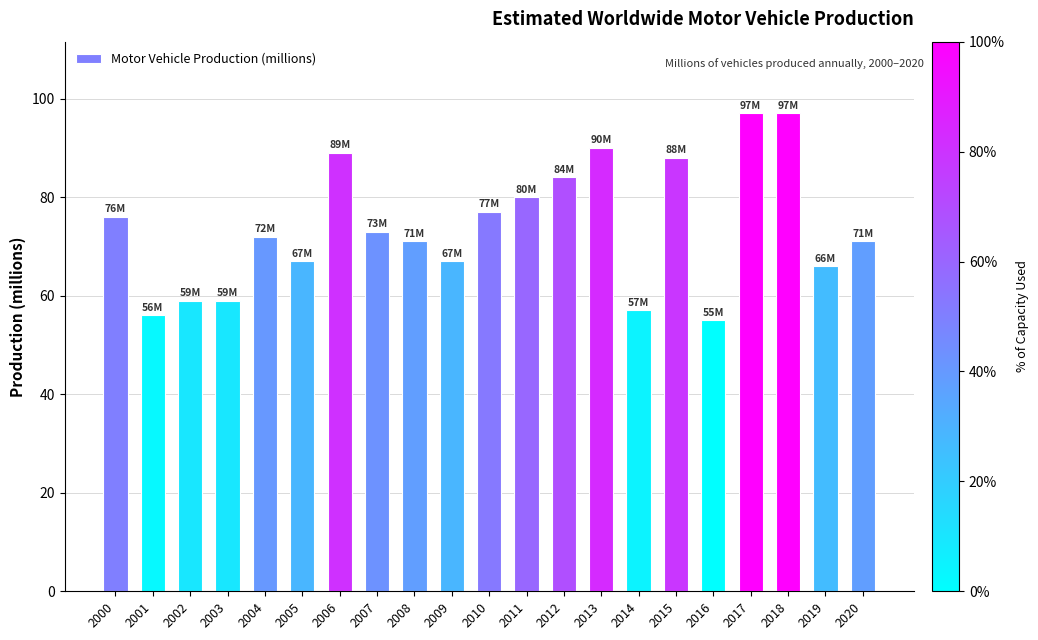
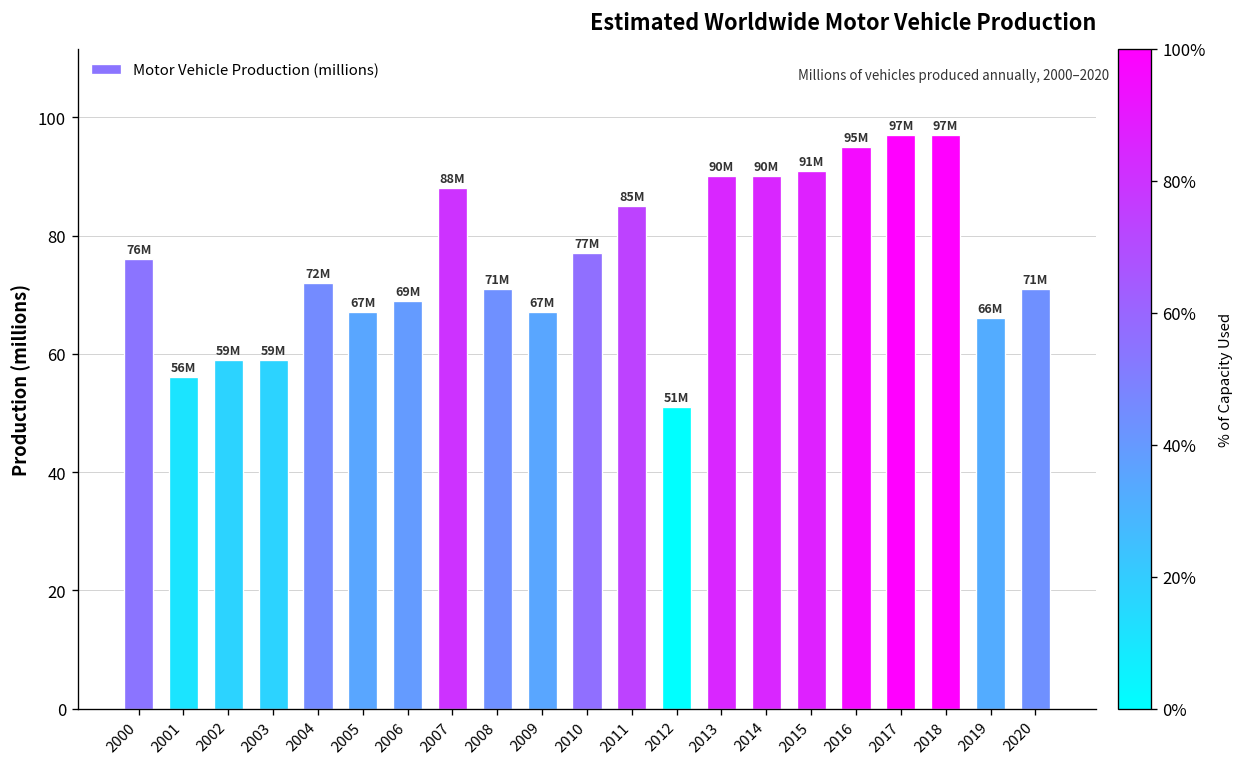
  {
    "2000": "76M",
    "2001": "56M",
    "2002": "59M",
    "2003": "59M",
    "2004": "72M",
    "2005": "67M",
-   "2006": "89M",
-   "2007": "73M",
+   "2006": "69M",
+   "2007": "88M",
    "2008": "71M",
    "2009": "67M",
    "2010": "77M",
-   "2011": "80M",
-   "2012": "84M",
+   "2011": "85M",
+   "2012": "51M",
    "2013": "90M",
-   "2014": "57M",
-   "2015": "88M",
-   "2016": "55M",
+   "2014": "90M",
+   "2015": "91M",
+   "2016": "95M",
    "2017": "97M",
    "2018": "97M",
    "2019": "66M",
    "2020": "71M"
  }
